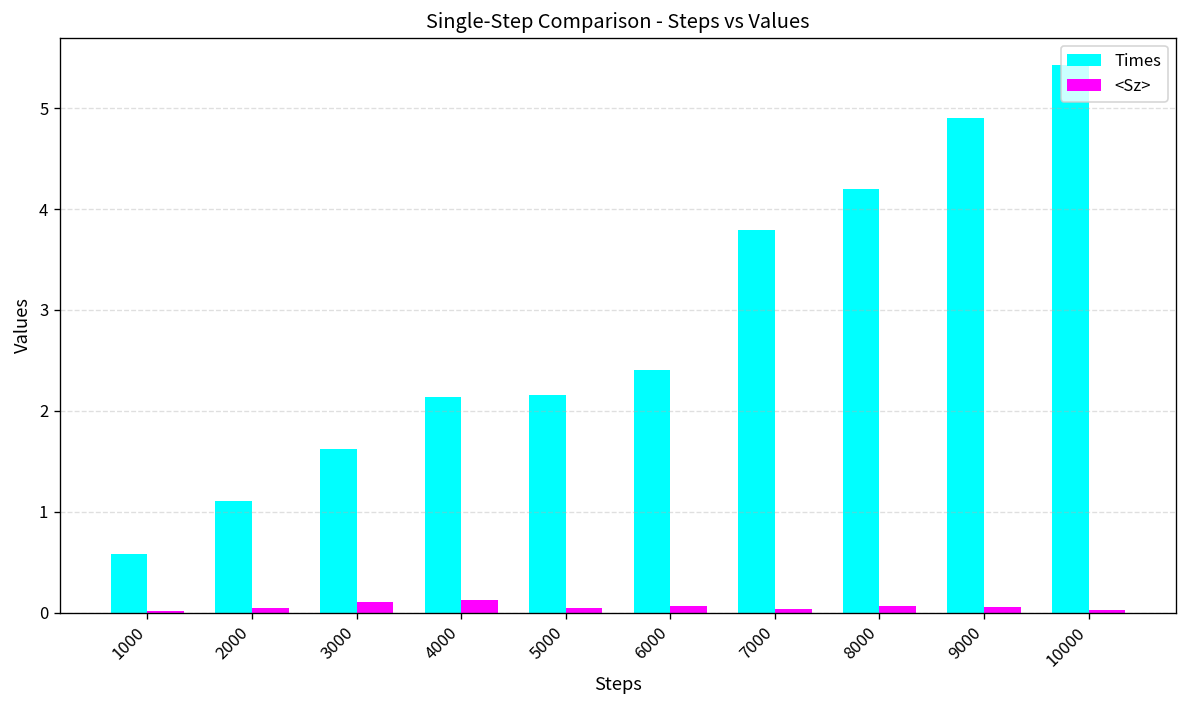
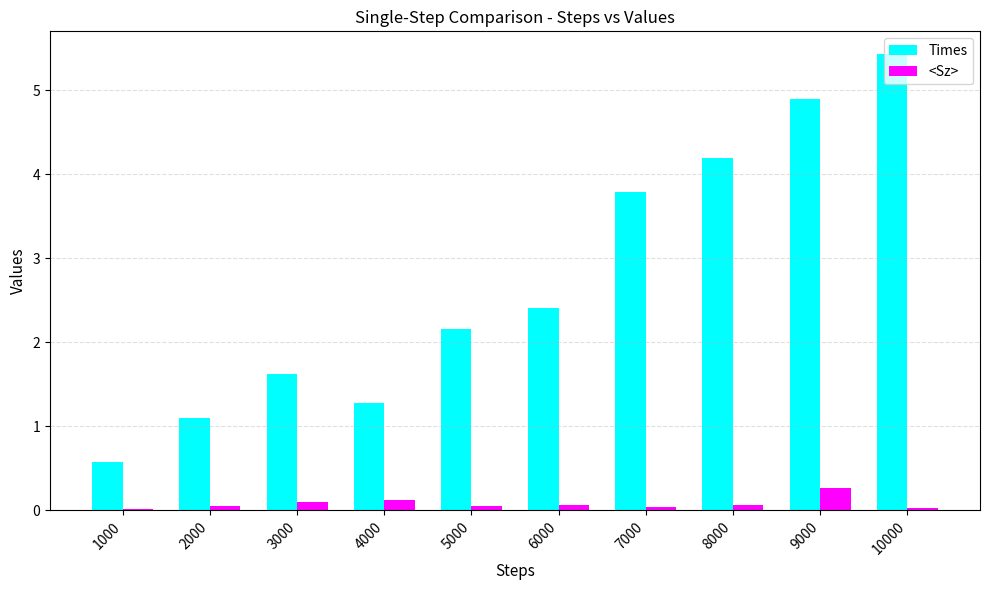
  {
    "Times": {
      "1000": 0.6,
      "2000": 1.1,
      "3000": 1.6,
-     "4000": 2.1,
+     "4000": 1.3,
      "5000": 2.2,
      "6000": 2.4,
      "7000": 3.8,
      "8000": 4.2,
      "9000": 4.9
    },
    "<Sz>": {
      "2000": 0.0,
      "3000": 0.1,
      "4000": 0.1,
      "5000": 0.0,
      "6000": 0.1,
      "7000": 0.0,
      "8000": 0.1,
-     "9000": 0.1
+     "9000": 0.3
    }
  }
